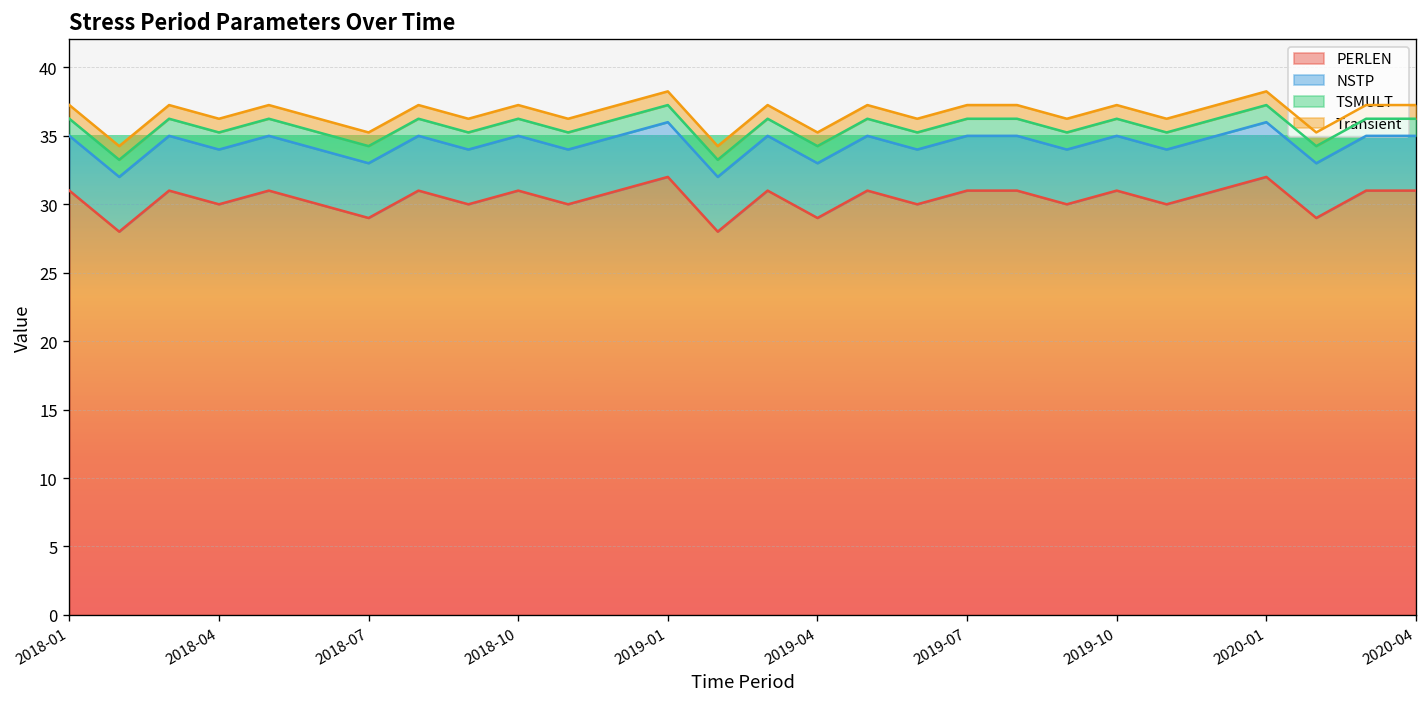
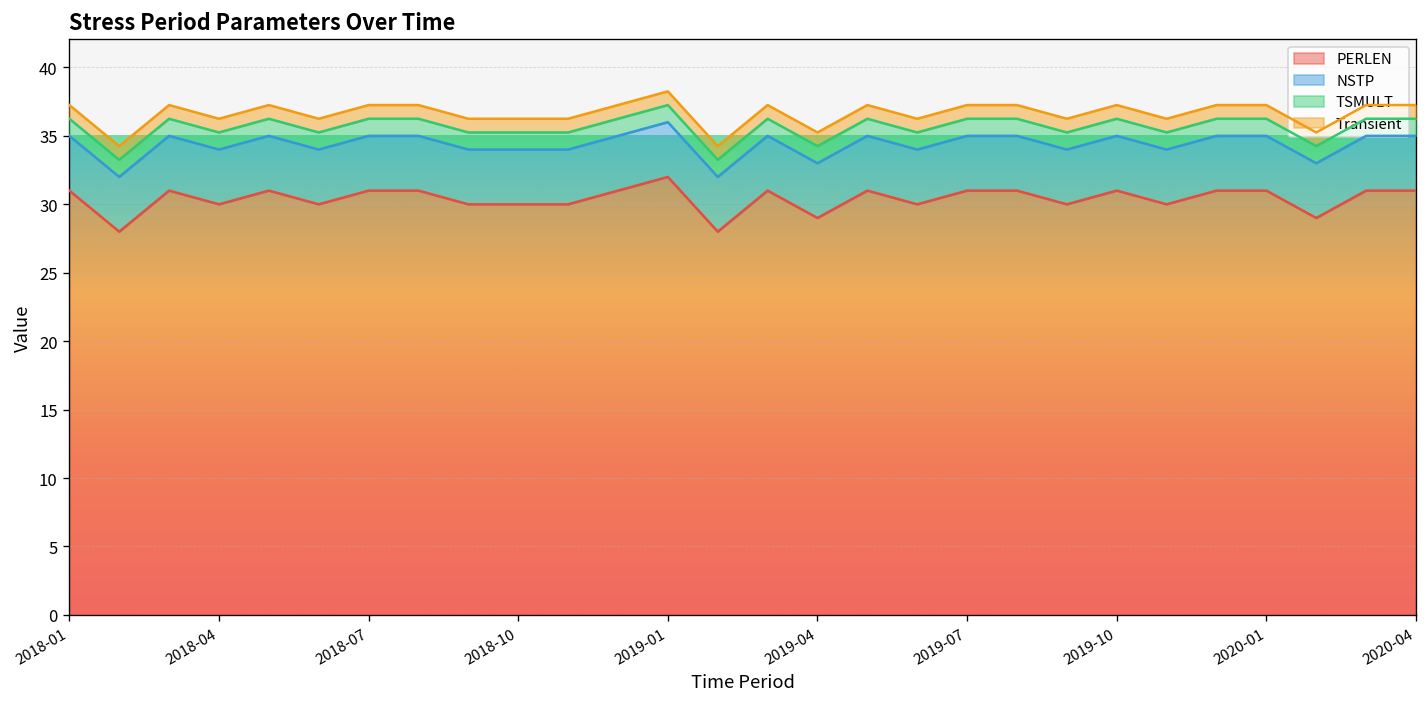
  {
    "PERLEN": {
      "2018-01": 31,
      "2018-04": 30,
-     "2018-07": 29,
-     "2018-10": 31,
+     "2018-07": 31,
+     "2018-10": 30,
      "2019-01": 32,
      "2019-04": 29,
      "2019-07": 31,
      "2019-10": 31,
-     "2020-01": 32,
+     "2020-01": 31,
      "2020-04": 31
    },
    "NSTP": {
      "2018-01": 4,
      "2018-04": 4,
      "2018-07": 4,
      "2018-10": 4,
      "2019-01": 4,
      "2019-04": 4,
      "2019-07": 4,
      "2019-10": 4,
      "2020-01": 4,
      "2020-04": 4
    },
    "TSMULT": {
      "2018-01": 1.3,
      "2018-04": 1.3,
      "2018-07": 1.3,
      "2018-10": 1.3,
      "2019-01": 1.3,
      "2019-04": 1.3,
      "2019-07": 1.3,
      "2019-10": 1.3,
      "2020-01": 1.3,
      "2020-04": 1.3
    },
    "Transient": {
      "2018-01": 1,
      "2018-04": 1,
      "2018-07": 1,
      "2018-10": 1,
      "2019-01": 1,
      "2019-04": 1,
      "2019-07": 1,
      "2019-10": 1,
      "2020-01": 1,
      "2020-04": 1
    }
  }
